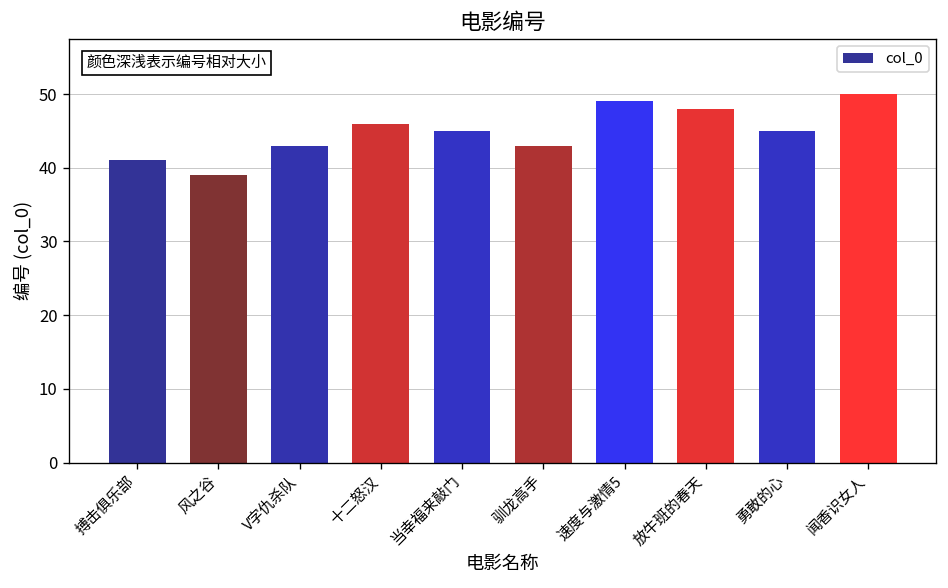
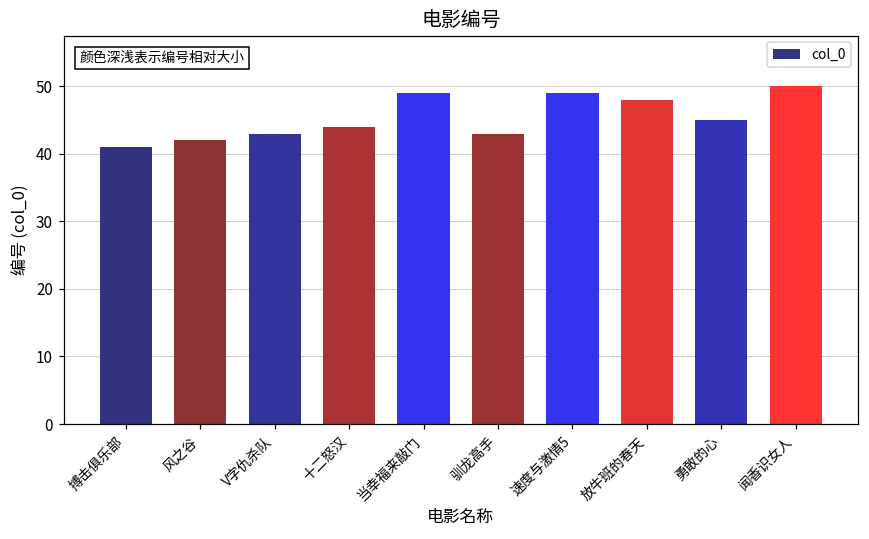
  {
    "搏击俱乐部": 41,
-   "风之谷": 39,
+   "风之谷": 42,
    "V字仇杀队": 43,
-   "十二怒汉": 46,
-   "当幸福来敲门": 45,
+   "十二怒汉": 44,
+   "当幸福来敲门": 49,
    "驯龙高手": 43,
    "速度与激情5": 49,
    "放牛班的春天": 48,
    "勇敢的心": 45,
    "闻香识女人": 50
  }
